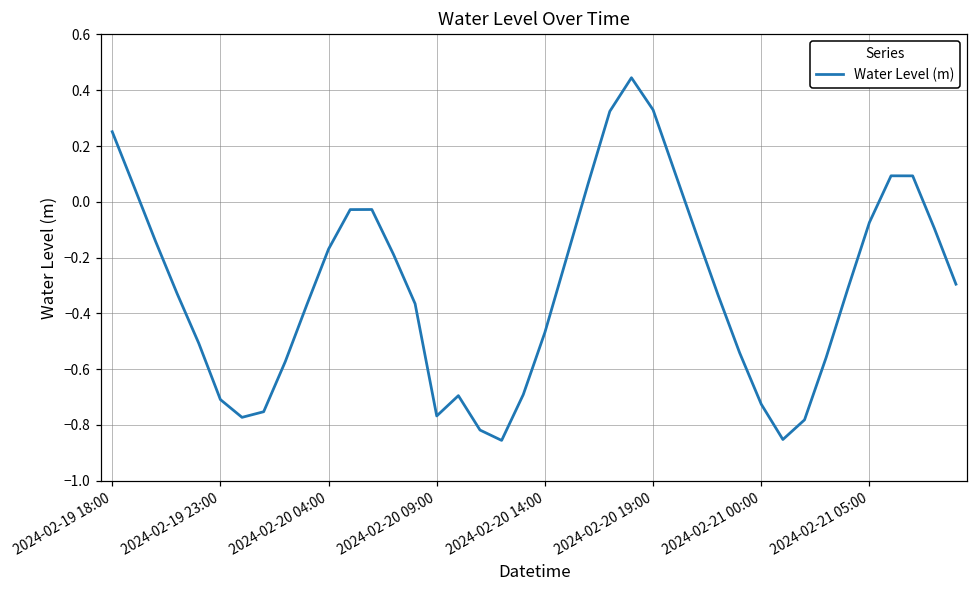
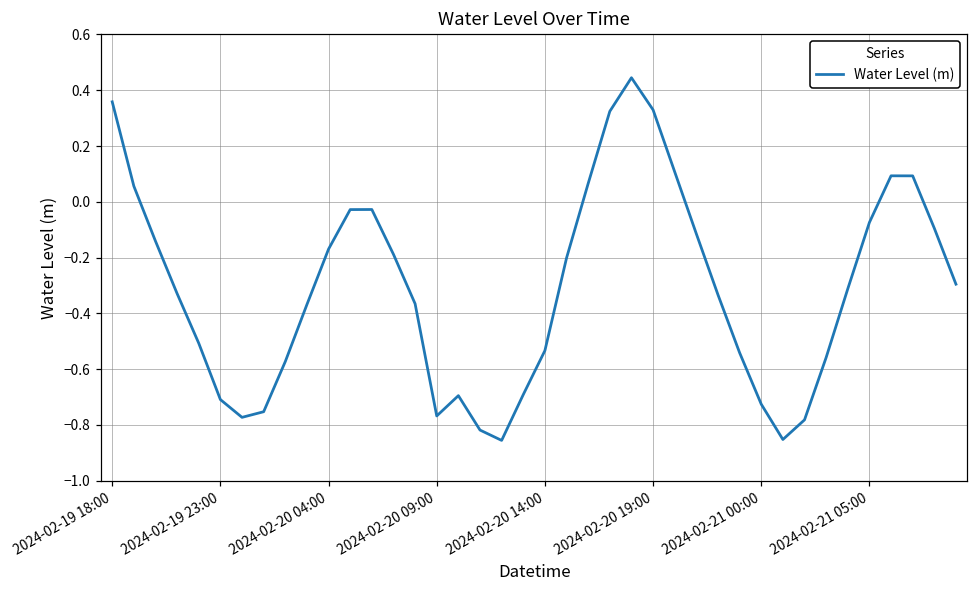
  {
-   "2024-02-19 18:00": 0.25,
+   "2024-02-19 18:00": 0.36,
    "2024-02-19 23:00": -0.71,
    "2024-02-20 04:00": -0.17,
    "2024-02-20 09:00": -0.77,
-   "2024-02-20 14:00": -0.47,
+   "2024-02-20 14:00": -0.53,
    "2024-02-20 19:00": 0.33,
    "2024-02-21 00:00": -0.73,
    "2024-02-21 05:00": -0.07
  }
